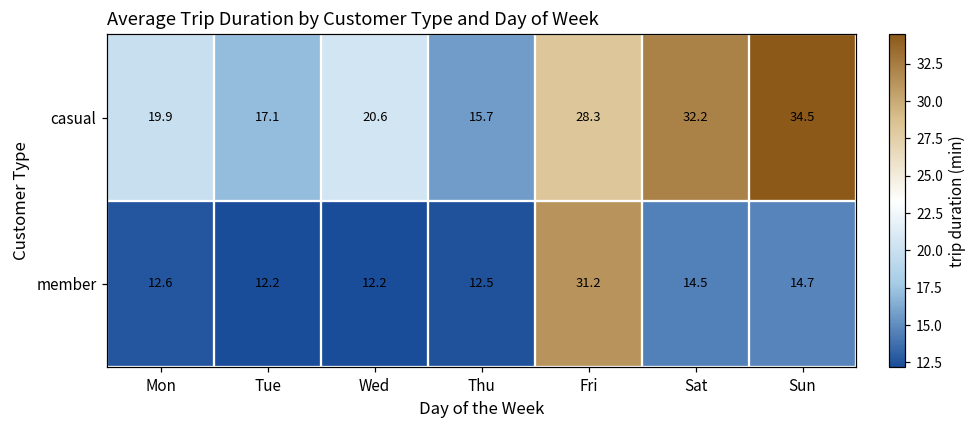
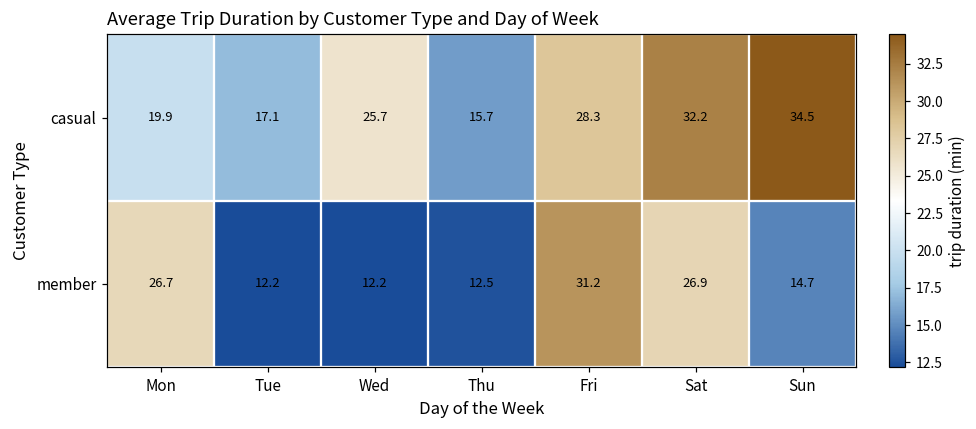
  {
    "casual": {
      "Mon": 19.9,
      "Tue": 17.1,
-     "Wed": 20.6,
+     "Wed": 25.7,
      "Thu": 15.7,
      "Fri": 28.3,
      "Sat": 32.2,
      "Sun": 34.5
    },
    "member": {
-     "Mon": 12.6,
+     "Mon": 26.7,
      "Tue": 12.2,
      "Wed": 12.2,
      "Thu": 12.5,
      "Fri": 31.2,
-     "Sat": 14.5,
+     "Sat": 26.9,
      "Sun": 14.7
    }
  }
